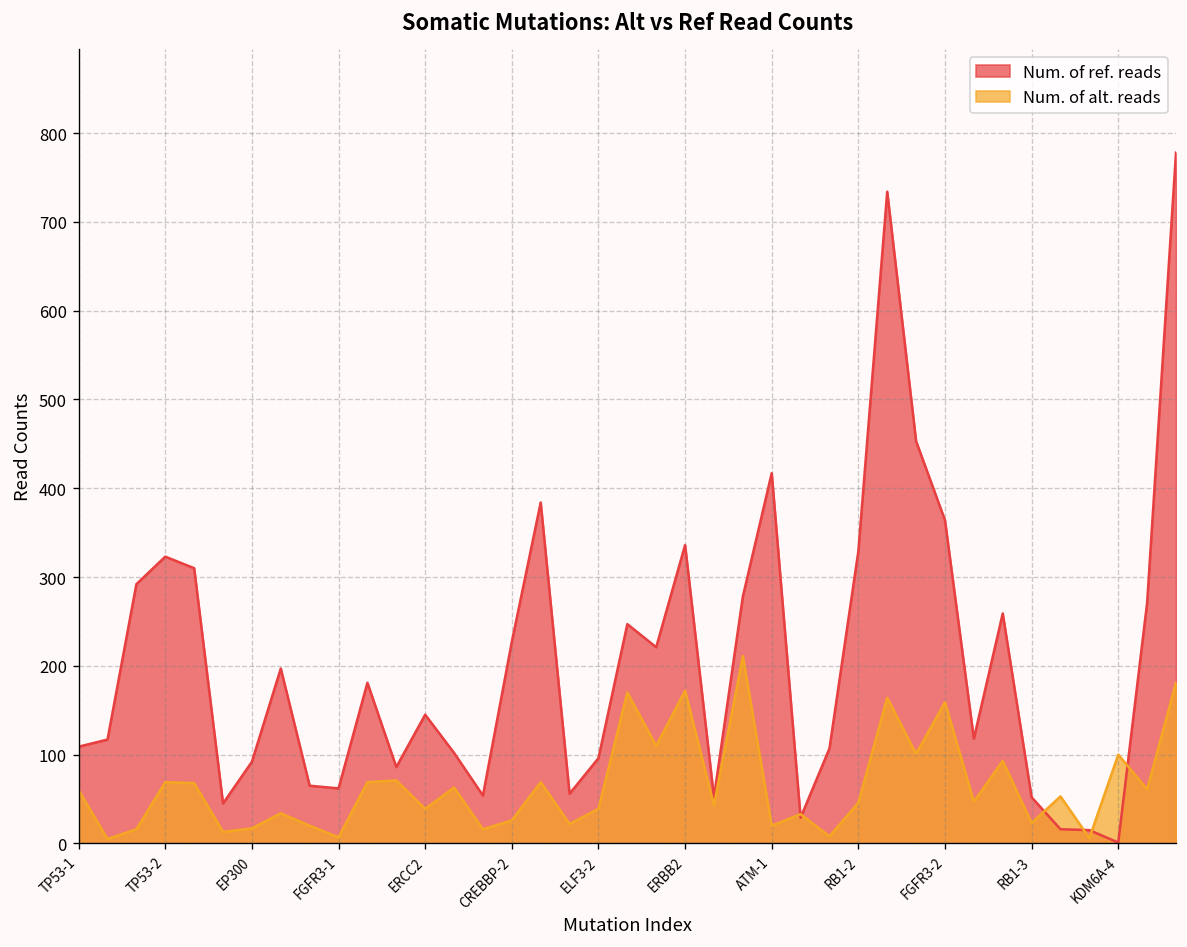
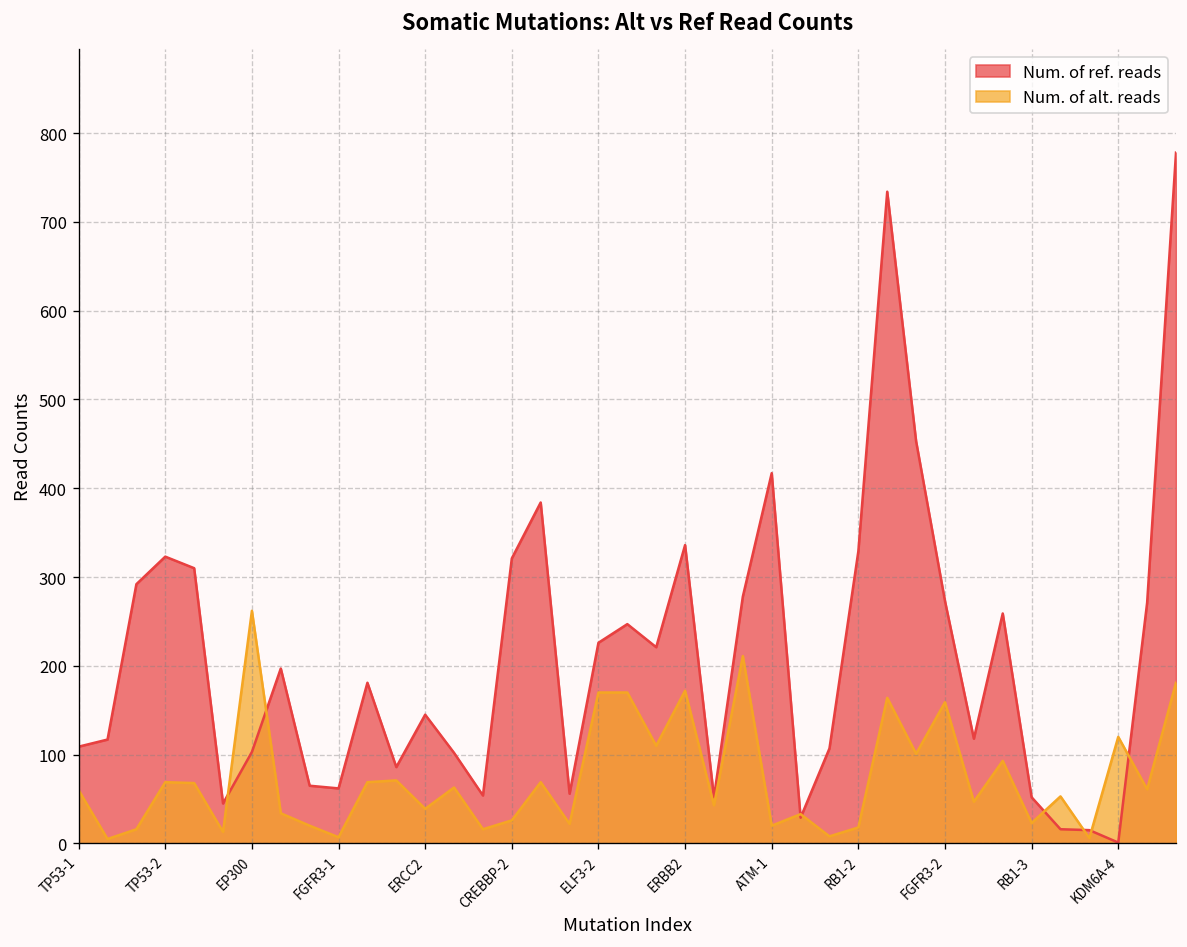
  {
    "Num. of ref. reads": {
      "TP53-1": 110,
      "TP53-2": 320,
-     "EP300": 90,
+     "EP300": 100,
      "FGFR3-1": 60,
      "ERCC2": 150,
-     "CREBBP-2": 230,
-     "ELF3-2": 100,
+     "CREBBP-2": 320,
+     "ELF3-2": 230,
      "ERBB2": 340,
      "ATM-1": 420,
      "RB1-2": 330,
-     "FGFR3-2": 360,
+     "FGFR3-2": 270,
      "RB1-3": 50,
      "KDM6A-4": 0
    },
    "Num. of alt. reads": {
      "TP53-1": 60,
      "TP53-2": 70,
-     "EP300": 20,
+     "EP300": 260,
      "FGFR3-1": 10,
      "ERCC2": 40,
      "CREBBP-2": 30,
-     "ELF3-2": 40,
+     "ELF3-2": 170,
      "ERBB2": 170,
      "ATM-1": 20,
-     "RB1-2": 50,
+     "RB1-2": 20,
      "FGFR3-2": 160,
      "RB1-3": 20,
-     "KDM6A-4": 100
+     "KDM6A-4": 120
    }
  }
